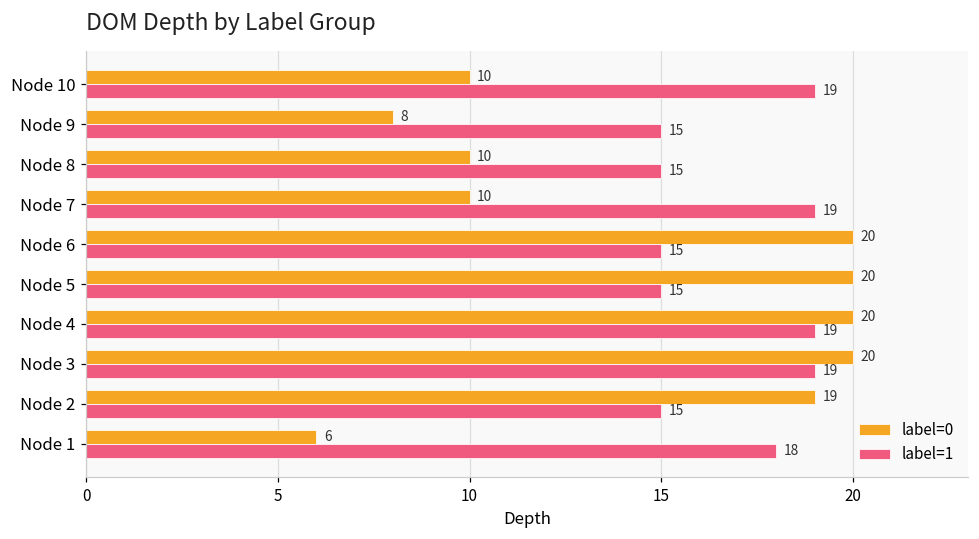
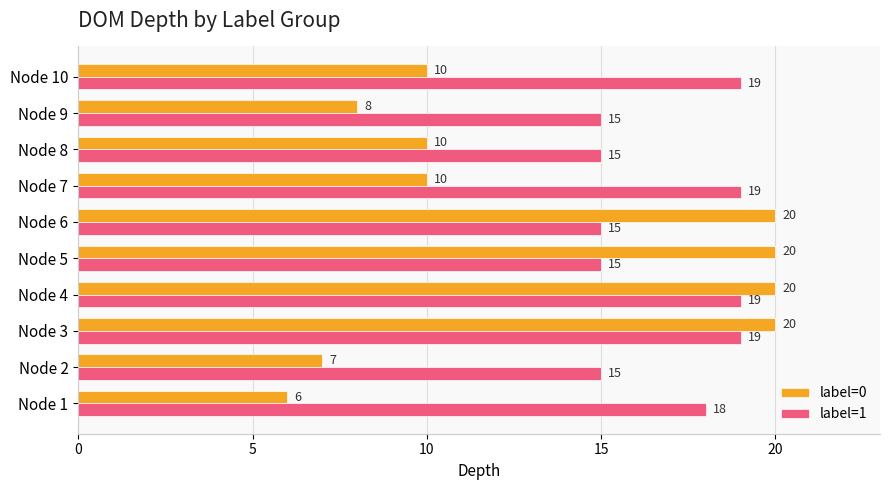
  {
    "label=0": {
      "Node 10": 10,
      "Node 9": 8,
      "Node 8": 10,
      "Node 7": 10,
      "Node 6": 20,
      "Node 5": 20,
      "Node 4": 20,
      "Node 3": 20,
-     "Node 2": 19,
+     "Node 2": 7,
      "Node 1": 6
    },
    "label=1": {
      "Node 10": 19,
      "Node 9": 15,
      "Node 8": 15,
      "Node 7": 19,
      "Node 6": 15,
      "Node 5": 15,
      "Node 4": 19,
      "Node 3": 19,
      "Node 2": 15,
      "Node 1": 18
    }
  }
